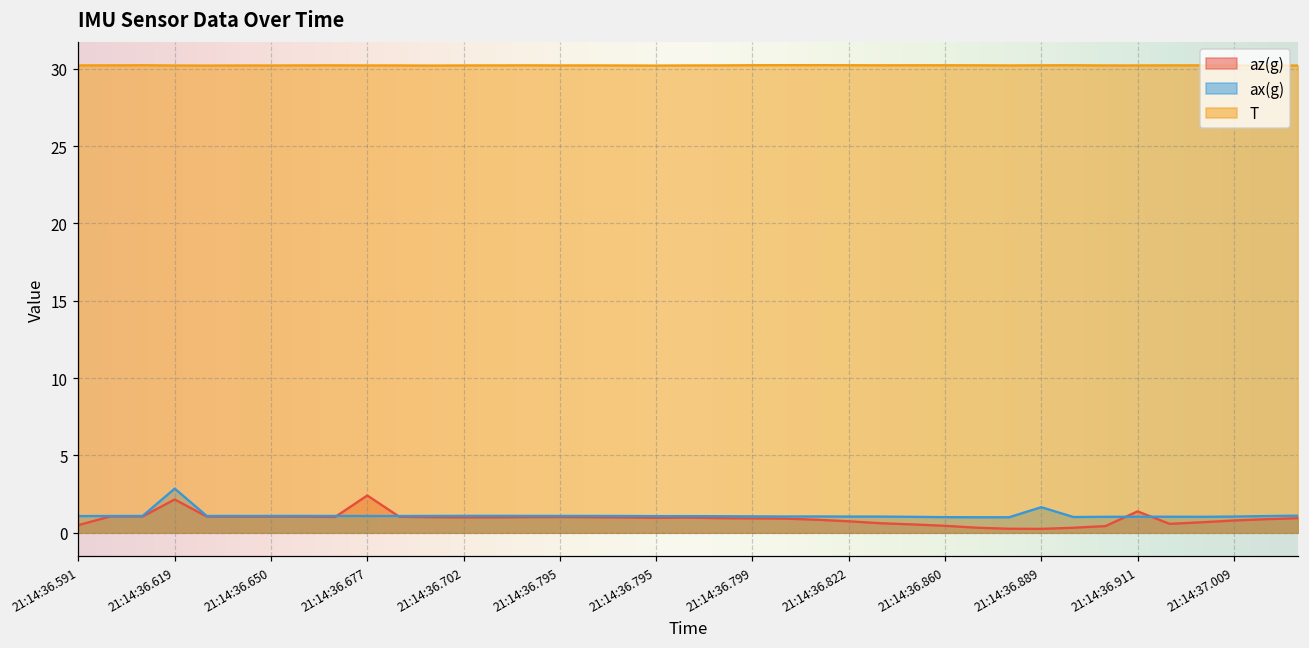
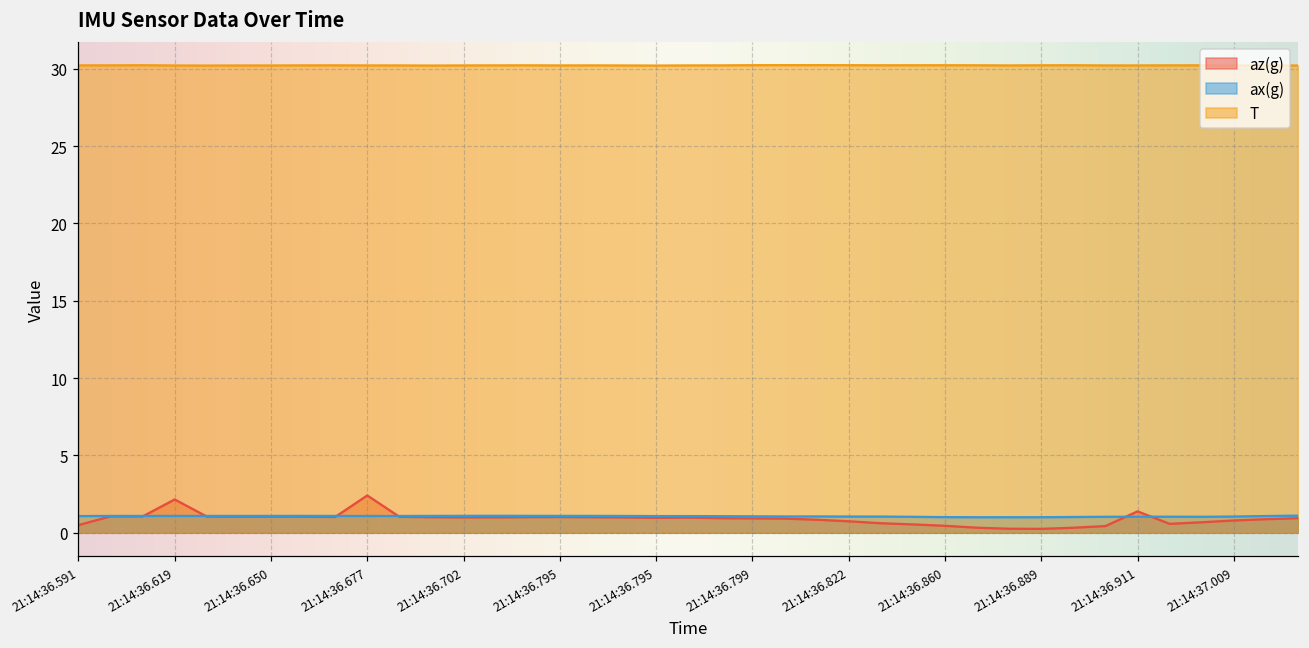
  {
    "az(g)": {
      "21:14:36.591": 0.5,
      "21:14:36.619": 2.2,
      "21:14:36.677": 2.4,
      "21:14:36.822": 0.7,
      "21:14:36.860": 0.5,
      "21:14:36.889": 0.3,
      "21:14:36.911": 1.4
    },
    "ax(g)": {
      "21:14:36.591": 1.1,
-     "21:14:36.619": 2.9,
+     "21:14:36.619": 1.1,
      "21:14:36.677": 1.1,
      "21:14:36.822": 1.0,
      "21:14:36.860": 1.0,
-     "21:14:36.889": 1.7,
+     "21:14:36.889": 1.0,
      "21:14:36.911": 1.0
    },
    "T": {
      "21:14:36.591": 30.2,
      "21:14:36.619": 30.2,
      "21:14:36.650": 30.2,
      "21:14:36.677": 30.2,
      "21:14:36.702": 30.2,
      "21:14:36.799": 30.2,
      "21:14:36.822": 30.2,
      "21:14:36.860": 30.2,
      "21:14:36.889": 30.2,
      "21:14:36.911": 30.2
    }
  }
